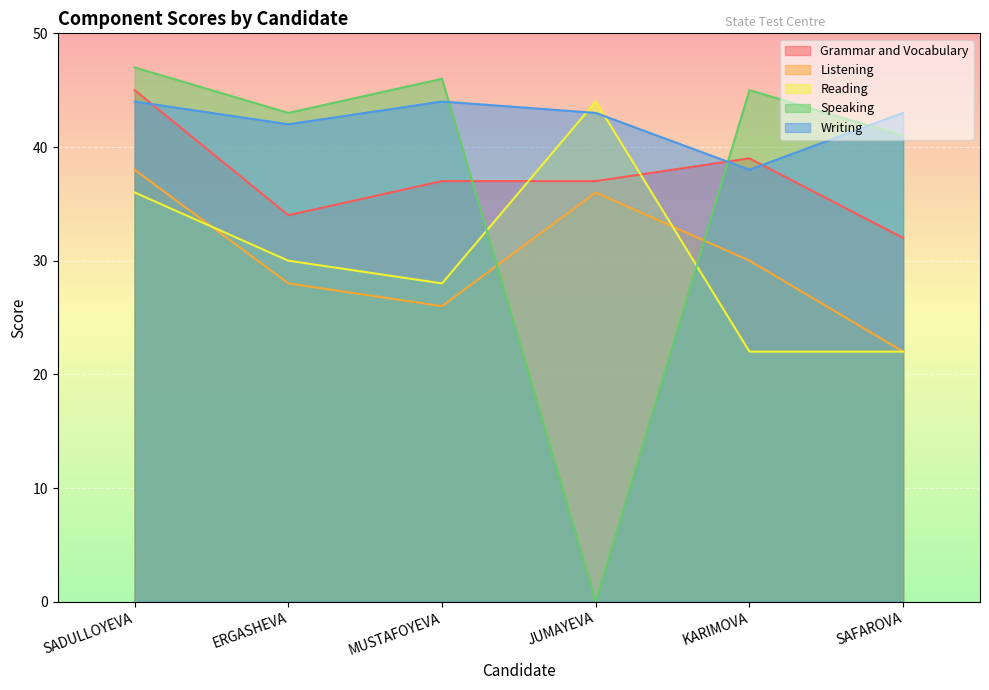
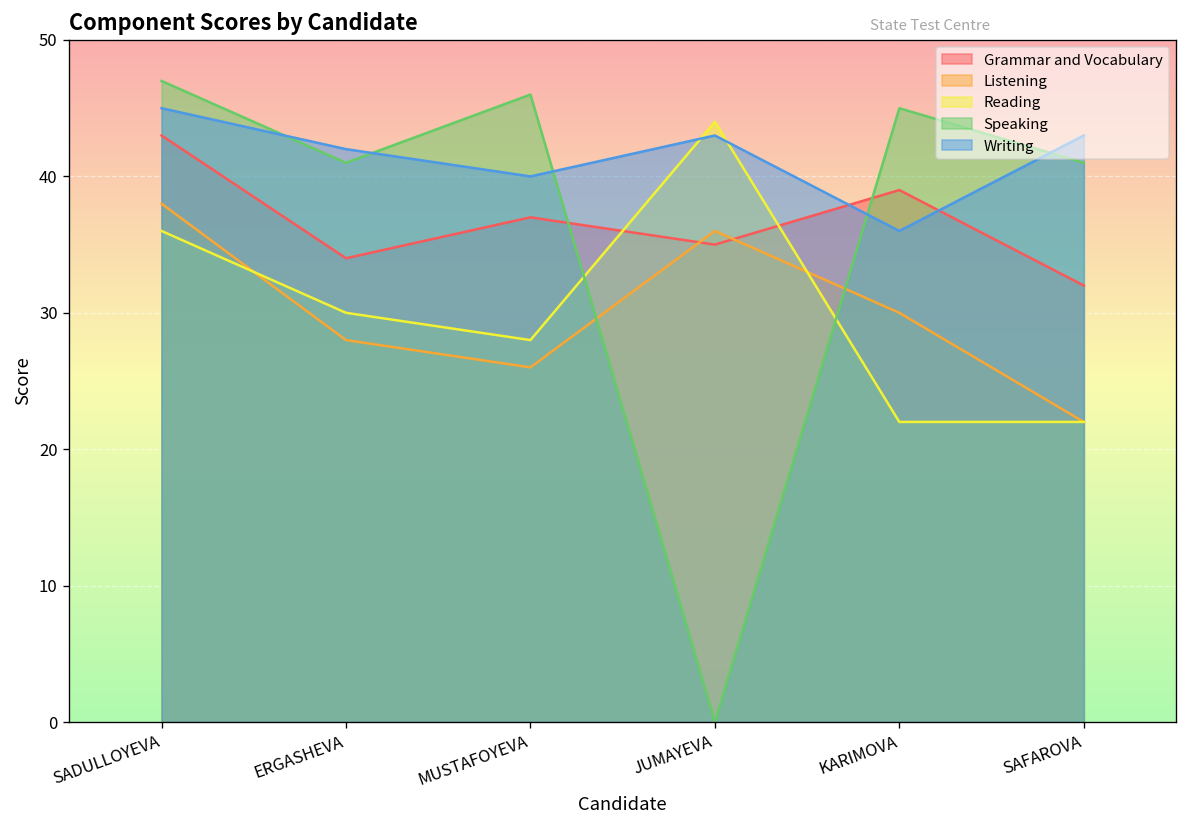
  {
    "Grammar and Vocabulary": {
-     "SADULLOYEVA": 45,
+     "SADULLOYEVA": 43,
      "ERGASHEVA": 34,
      "MUSTAFOYEVA": 37,
-     "JUMAYEVA": 37,
+     "JUMAYEVA": 35,
      "KARIMOVA": 39,
      "SAFAROVA": 32
    },
    "Speaking": {
      "SADULLOYEVA": 47,
-     "ERGASHEVA": 43,
+     "ERGASHEVA": 41,
      "MUSTAFOYEVA": 46,
      "JUMAYEVA": 0,
      "KARIMOVA": 45
    },
    "Writing": {
-     "SADULLOYEVA": 44,
+     "SADULLOYEVA": 45,
      "ERGASHEVA": 42,
-     "MUSTAFOYEVA": 44,
+     "MUSTAFOYEVA": 40,
      "JUMAYEVA": 43,
-     "KARIMOVA": 38
+     "KARIMOVA": 36
    }
  }
